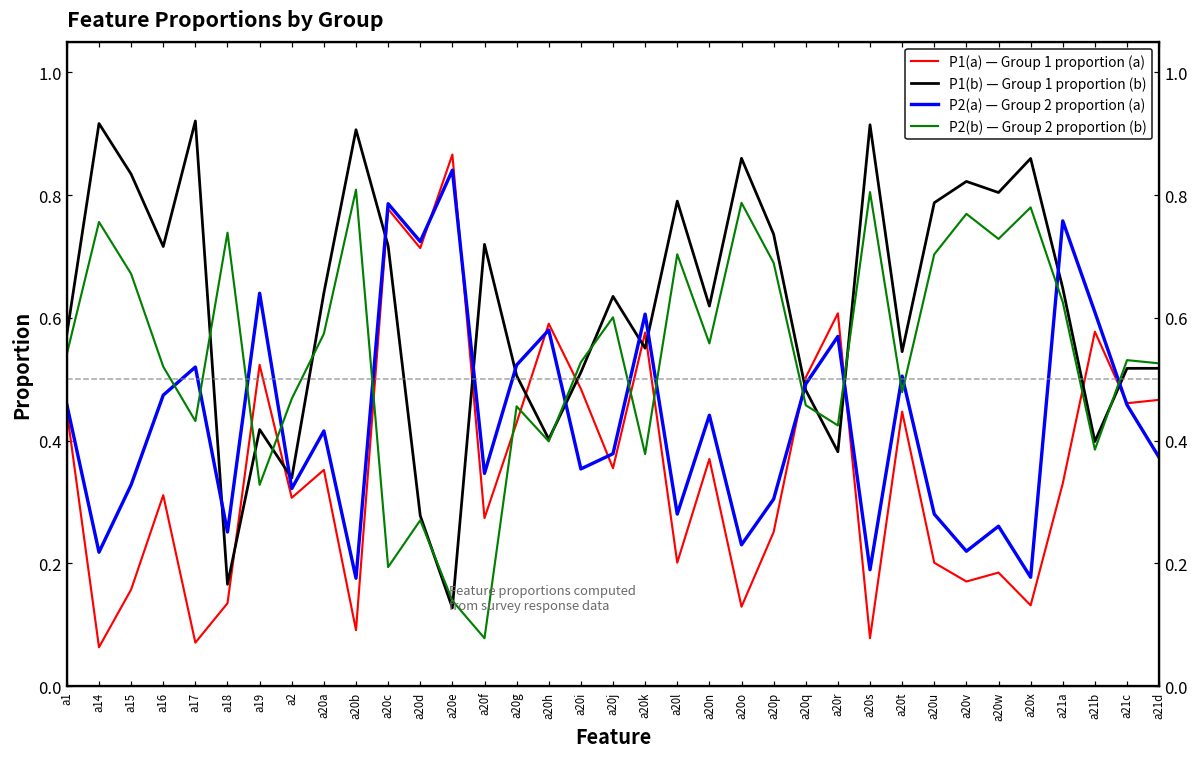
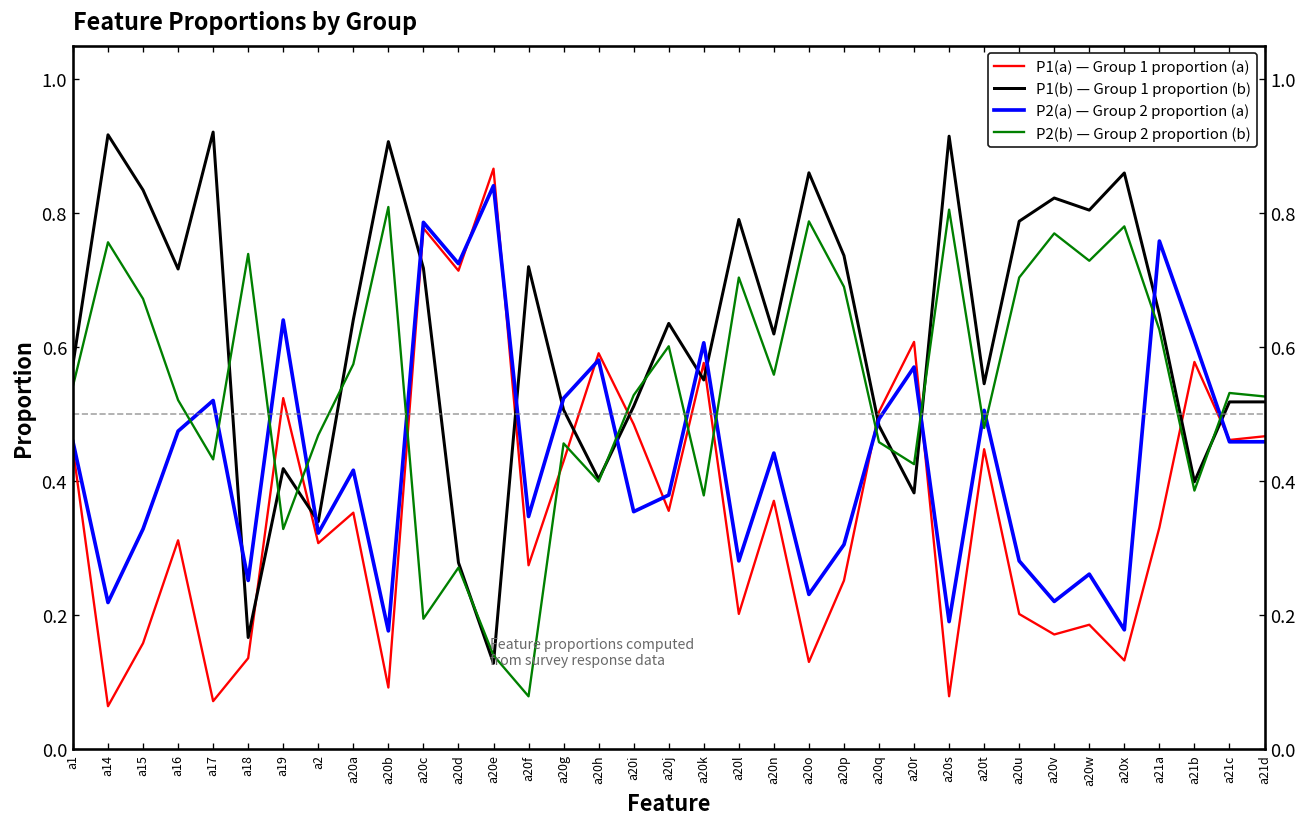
  {
    "P1(a) — Group 1 proportion (a)": {
      "a1": 0.45,
      "a14": 0.06,
      "a15": 0.16,
      "a16": 0.31,
      "a17": 0.07,
      "a18": 0.14,
      "a19": 0.52,
      "a2": 0.31,
      "a20a": 0.35,
      "a20b": 0.09,
      "a20c": 0.78,
      "a20d": 0.71,
      "a20e": 0.87,
      "a20f": 0.27,
      "a20g": 0.43,
      "a20h": 0.59,
      "a20i": 0.48,
      "a20j": 0.36,
      "a20k": 0.58,
      "a20l": 0.20,
      "a20n": 0.37,
      "a20o": 0.13,
      "a20p": 0.25,
      "a20q": 0.50,
      "a20r": 0.61,
      "a20s": 0.08,
      "a20t": 0.45,
      "a20u": 0.20,
      "a20v": 0.17,
      "a20w": 0.19,
      "a20x": 0.13,
      "a21a": 0.33,
      "a21b": 0.58,
      "a21d": 0.47
    },
    "P1(b) — Group 1 proportion (b)": {
      "a1": 0.57,
      "a14": 0.92,
      "a15": 0.83,
      "a16": 0.72,
      "a17": 0.92,
      "a18": 0.17,
      "a19": 0.42,
      "a2": 0.34,
      "a20a": 0.64,
      "a20b": 0.91,
      "a20c": 0.72,
      "a20d": 0.28,
      "a20e": 0.13,
      "a20f": 0.72,
      "a20g": 0.51,
      "a20i": 0.51,
      "a20j": 0.64,
      "a20k": 0.55,
      "a20l": 0.79,
      "a20n": 0.62,
      "a20o": 0.86,
      "a20p": 0.74,
      "a20q": 0.48,
      "a20r": 0.38,
      "a20s": 0.91,
      "a20t": 0.55,
      "a20u": 0.79,
      "a20v": 0.82,
      "a20w": 0.80,
      "a20x": 0.86,
      "a21a": 0.65,
      "a21b": 0.40,
      "a21c": 0.52,
      "a21d": 0.52
    },
    "P2(a) — Group 2 proportion (a)": {
      "a1": 0.46,
      "a14": 0.22,
      "a15": 0.33,
      "a16": 0.47,
      "a17": 0.52,
      "a18": 0.25,
      "a19": 0.64,
      "a2": 0.32,
      "a20a": 0.42,
      "a20b": 0.18,
      "a20c": 0.79,
      "a20d": 0.72,
      "a20e": 0.84,
      "a20f": 0.35,
      "a20g": 0.52,
      "a20h": 0.58,
      "a20i": 0.35,
      "a20j": 0.38,
      "a20k": 0.61,
      "a20l": 0.28,
      "a20n": 0.44,
      "a20o": 0.23,
      "a20p": 0.30,
      "a20q": 0.49,
      "a20r": 0.57,
      "a20s": 0.19,
      "a20t": 0.51,
      "a20u": 0.28,
      "a20v": 0.22,
      "a20w": 0.26,
      "a20x": 0.18,
      "a21a": 0.76,
      "a21b": 0.61,
-     "a21d": 0.37
+     "a21d": 0.46
    },
    "P2(b) — Group 2 proportion (b)": {
      "a1": 0.54,
      "a14": 0.76,
      "a15": 0.67,
      "a16": 0.52,
      "a17": 0.43,
      "a18": 0.74,
      "a19": 0.33,
      "a2": 0.47,
      "a20a": 0.57,
      "a20b": 0.81,
      "a20c": 0.19,
      "a20d": 0.27,
      "a20e": 0.14,
      "a20f": 0.08,
      "a20g": 0.46,
      "a20i": 0.53,
      "a20j": 0.60,
      "a20k": 0.38,
      "a20l": 0.70,
      "a20n": 0.56,
      "a20o": 0.79,
      "a20p": 0.69,
      "a20q": 0.46,
      "a20r": 0.42,
      "a20s": 0.81,
      "a20t": 0.48,
      "a20u": 0.70,
      "a20v": 0.77,
      "a20w": 0.73,
      "a20x": 0.78,
      "a21a": 0.63,
      "a21b": 0.39,
      "a21c": 0.53,
      "a21d": 0.53
    }
  }
